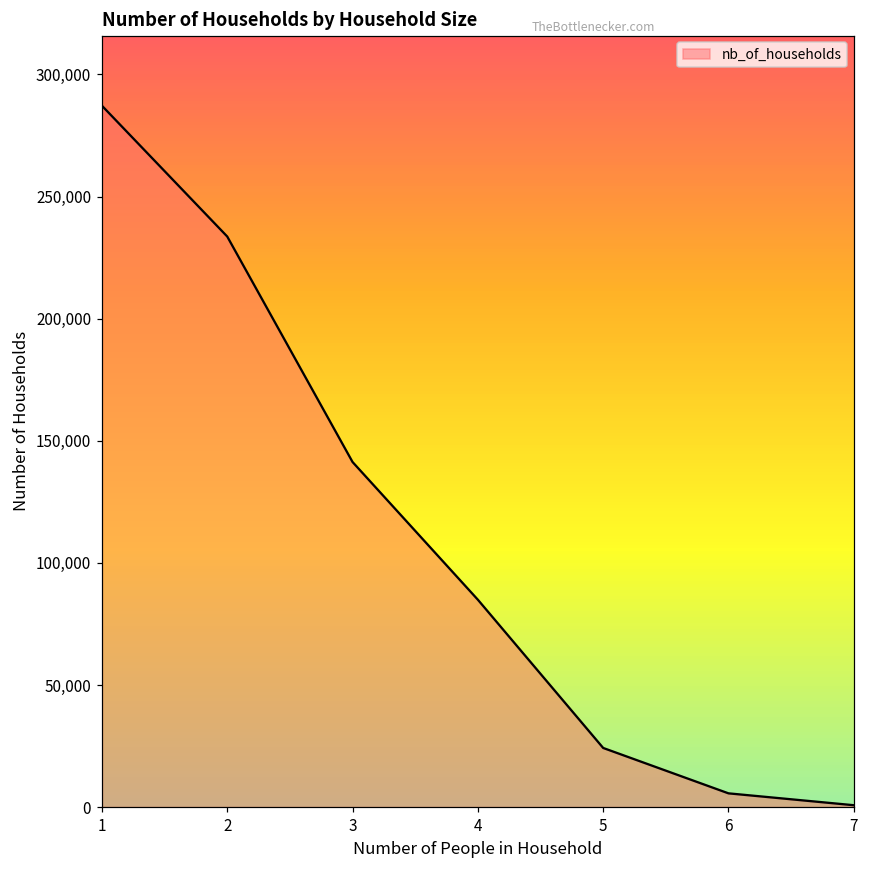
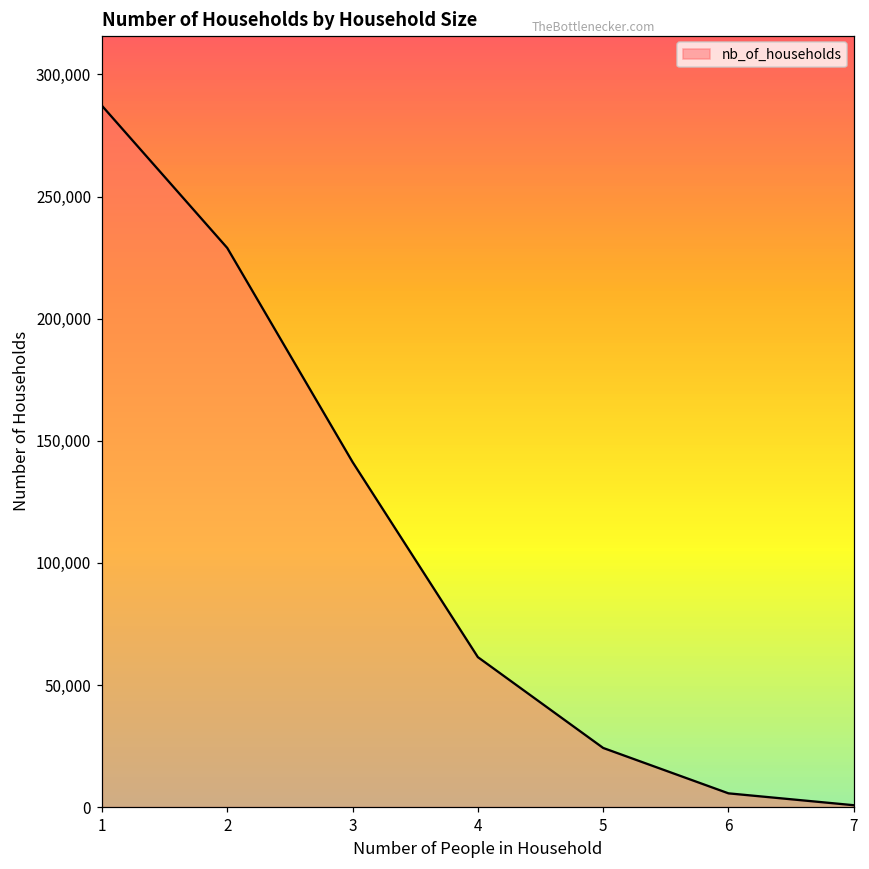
  {
    "1": "287,000",
-   "2": "234,000",
+   "2": "229,000",
    "3": "141,000",
-   "4": "85,000",
+   "4": "61,000",
    "5": "24,000",
    "6": "6,000",
    "7": "1,000"
  }
